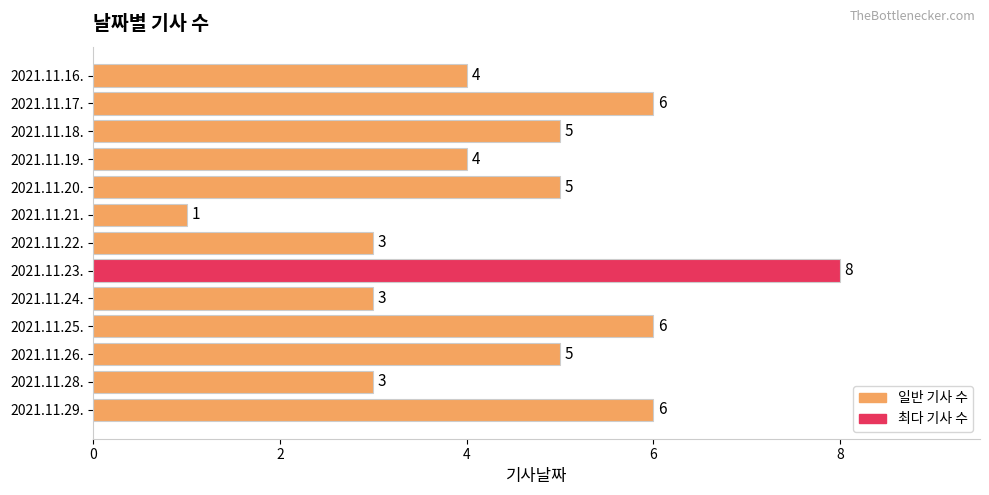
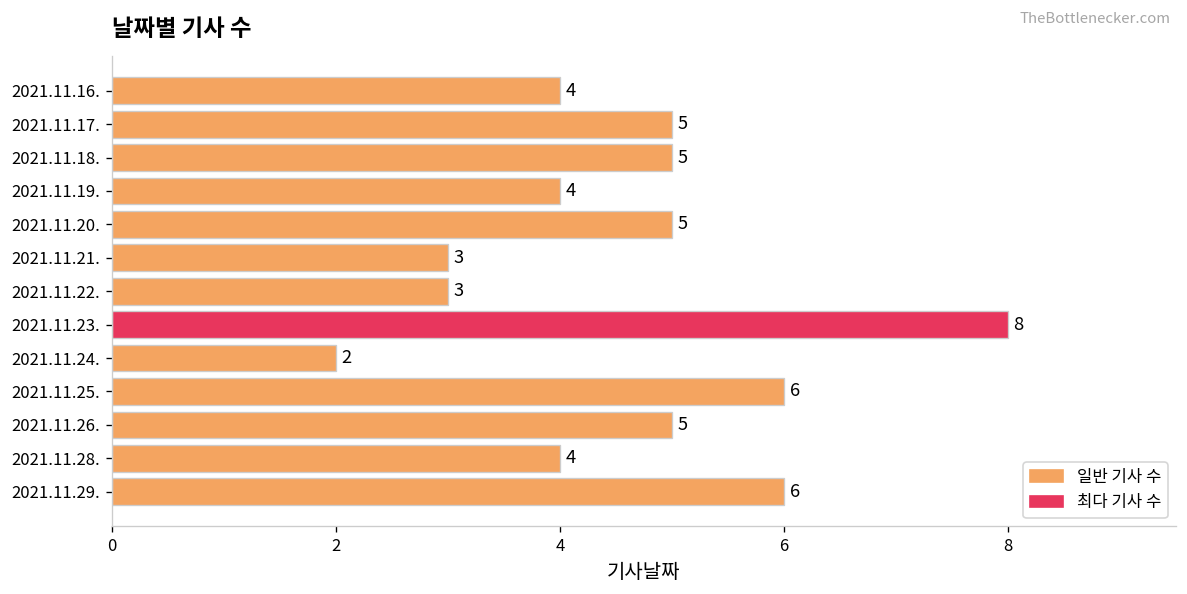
  {
    "2021.11.16.": 4,
-   "2021.11.17.": 6,
+   "2021.11.17.": 5,
    "2021.11.18.": 5,
    "2021.11.19.": 4,
    "2021.11.20.": 5,
-   "2021.11.21.": 1,
+   "2021.11.21.": 3,
    "2021.11.22.": 3,
    "2021.11.23.": 8,
-   "2021.11.24.": 3,
+   "2021.11.24.": 2,
    "2021.11.25.": 6,
    "2021.11.26.": 5,
-   "2021.11.28.": 3,
+   "2021.11.28.": 4,
    "2021.11.29.": 6
  }
